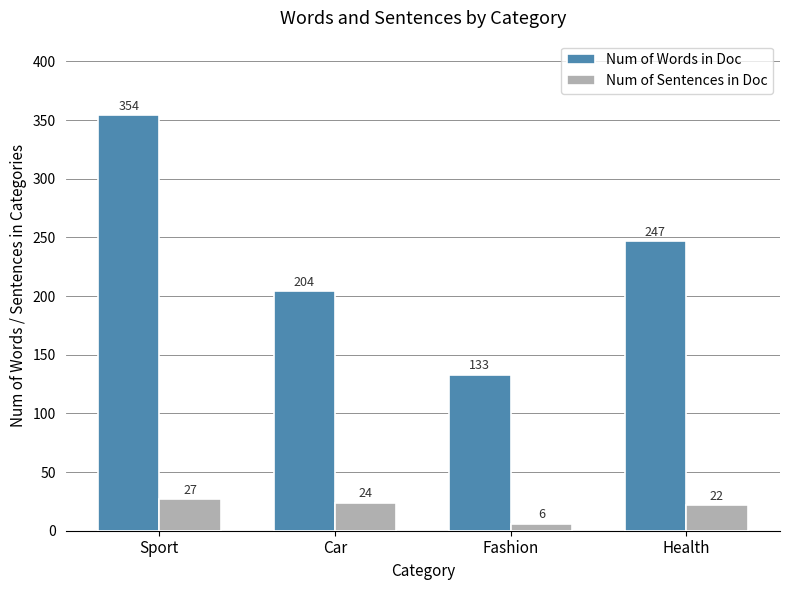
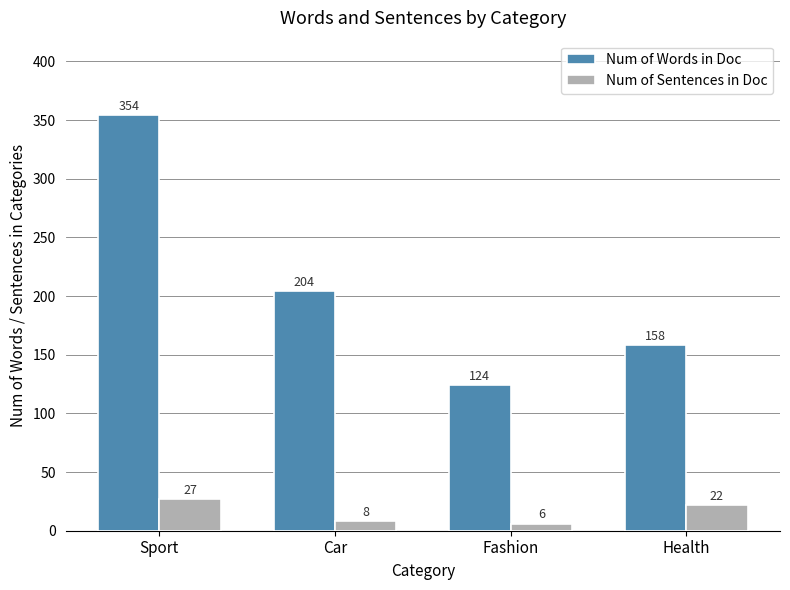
  {
    "Num of Words in Doc": {
      "Sport": 354,
      "Car": 204,
-     "Fashion": 133,
-     "Health": 247
+     "Fashion": 124,
+     "Health": 158
    },
    "Num of Sentences in Doc": {
      "Sport": 27,
-     "Car": 24,
+     "Car": 8,
      "Fashion": 6,
      "Health": 22
    }
  }
